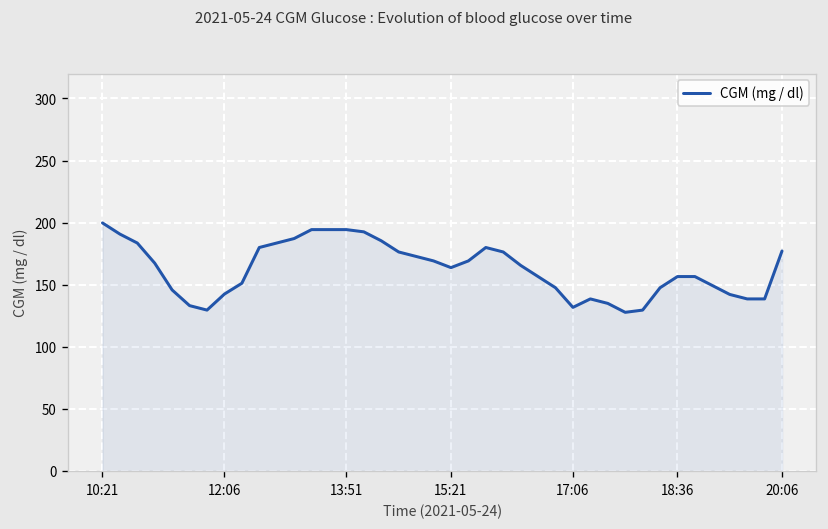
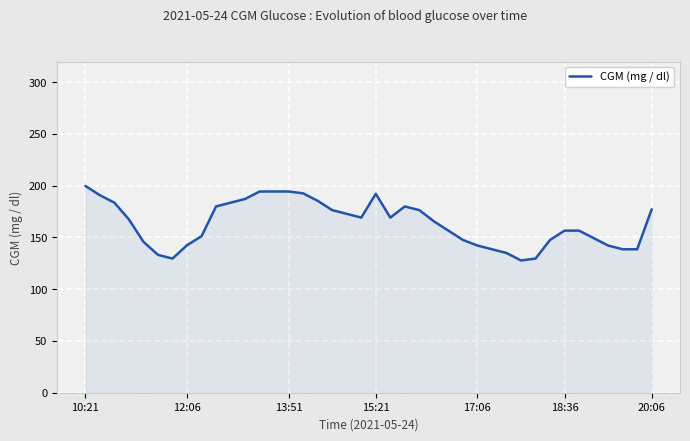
  {
    "10:21": 200,
    "12:06": 143,
    "13:51": 194,
-   "15:21": 164,
-   "17:06": 132,
+   "15:21": 192,
+   "17:06": 142,
    "18:36": 157,
    "20:06": 177
  }
